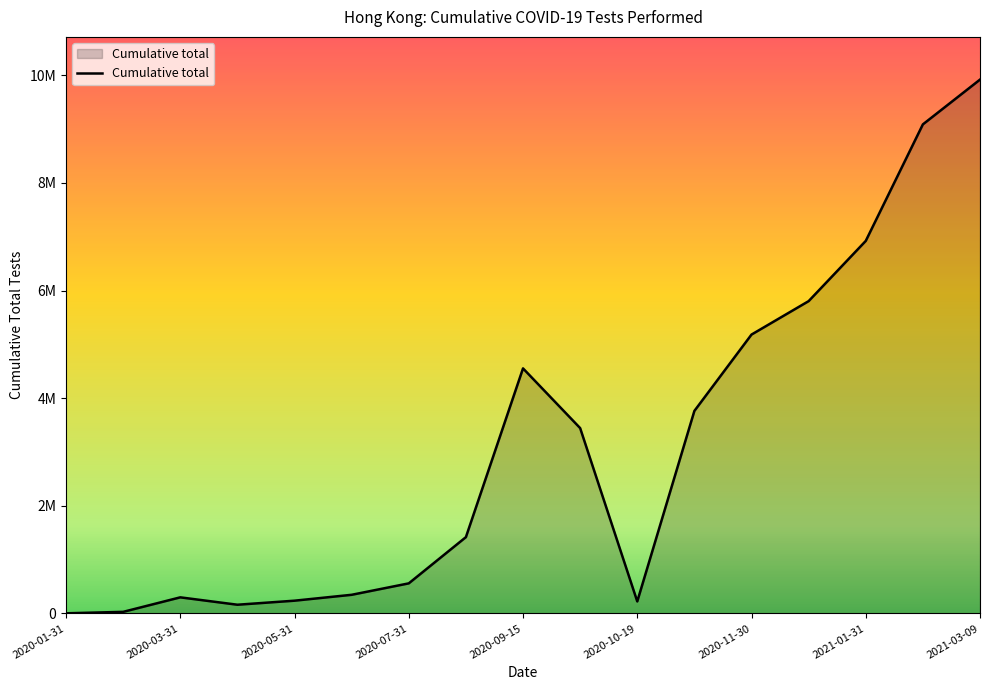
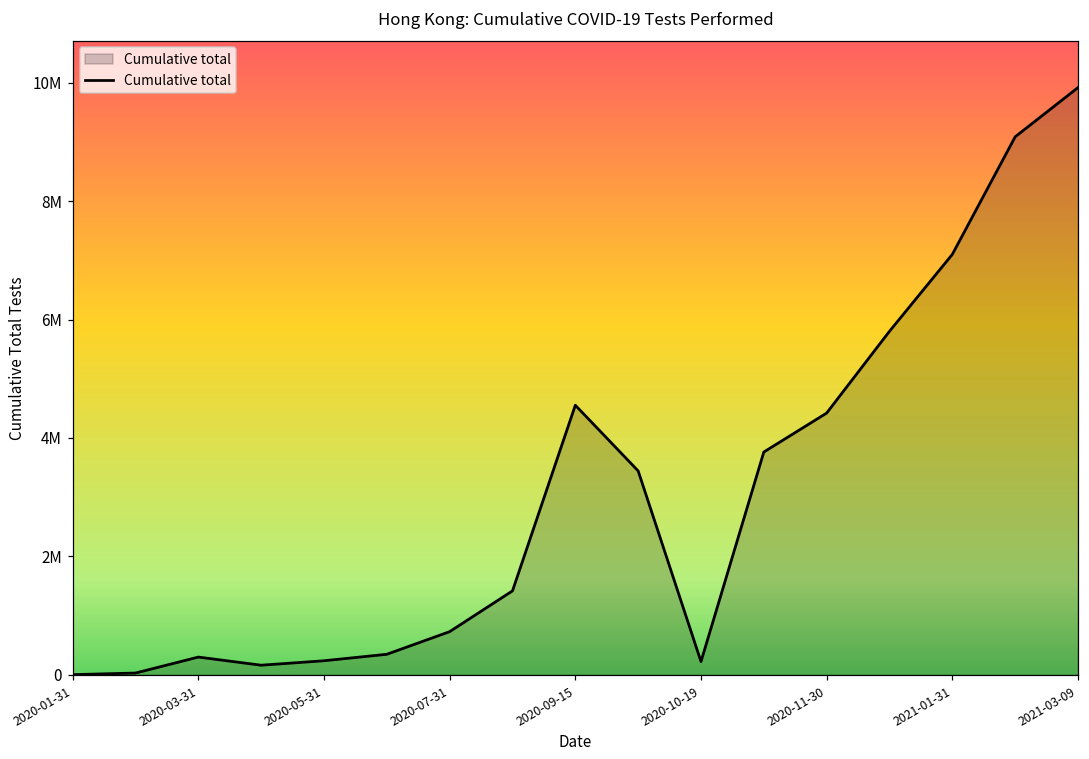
  {
    "2020-01-31": 0,
    "2020-03-31": 300000,
    "2020-05-31": 200000,
-   "2020-07-31": 600000,
+   "2020-07-31": 700000,
    "2020-09-15": 4600000,
    "2020-10-19": 200000,
-   "2020-11-30": 5200000,
-   "2021-01-31": 6900000,
+   "2020-11-30": 4400000,
+   "2021-01-31": 7100000,
    "2021-03-09": 9900000
  }
